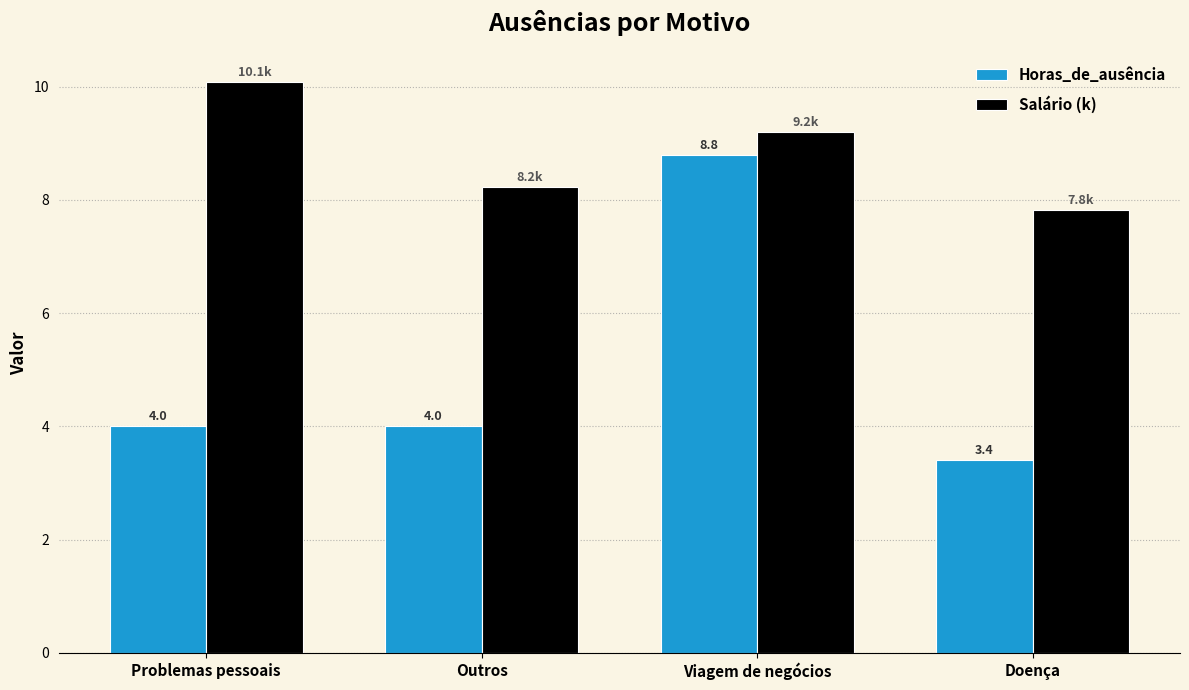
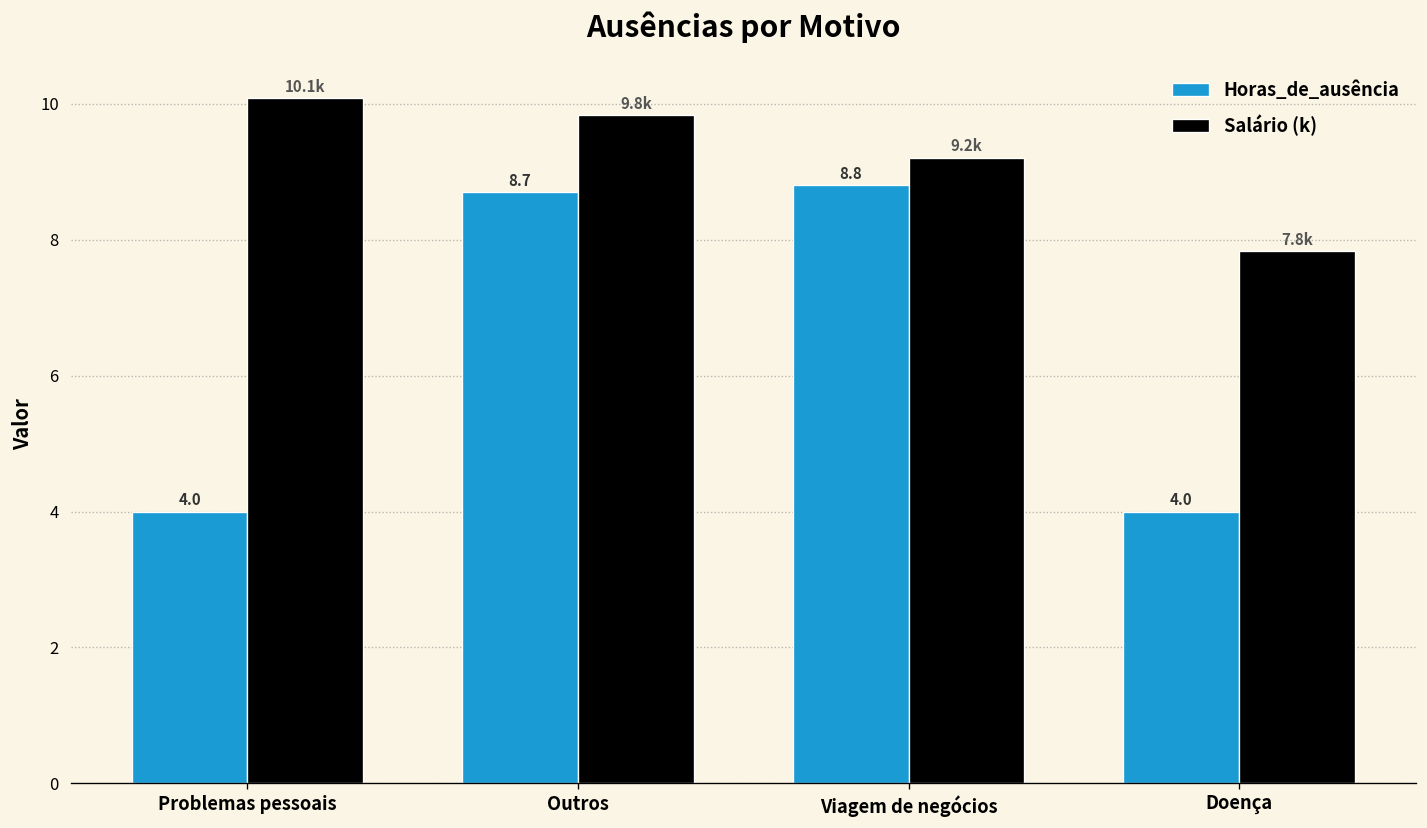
  {
    "Horas_de_ausência": {
      "Problemas pessoais": "4.0",
-     "Outros": "4.0",
+     "Outros": "8.7",
      "Viagem de negócios": "8.8",
-     "Doença": "3.4"
+     "Doença": "4.0"
    },
    "Salário (k)": {
      "Problemas pessoais": "10.1k",
-     "Outros": "8.2k",
+     "Outros": "9.8k",
      "Viagem de negócios": "9.2k",
      "Doença": "7.8k"
    }
  }
